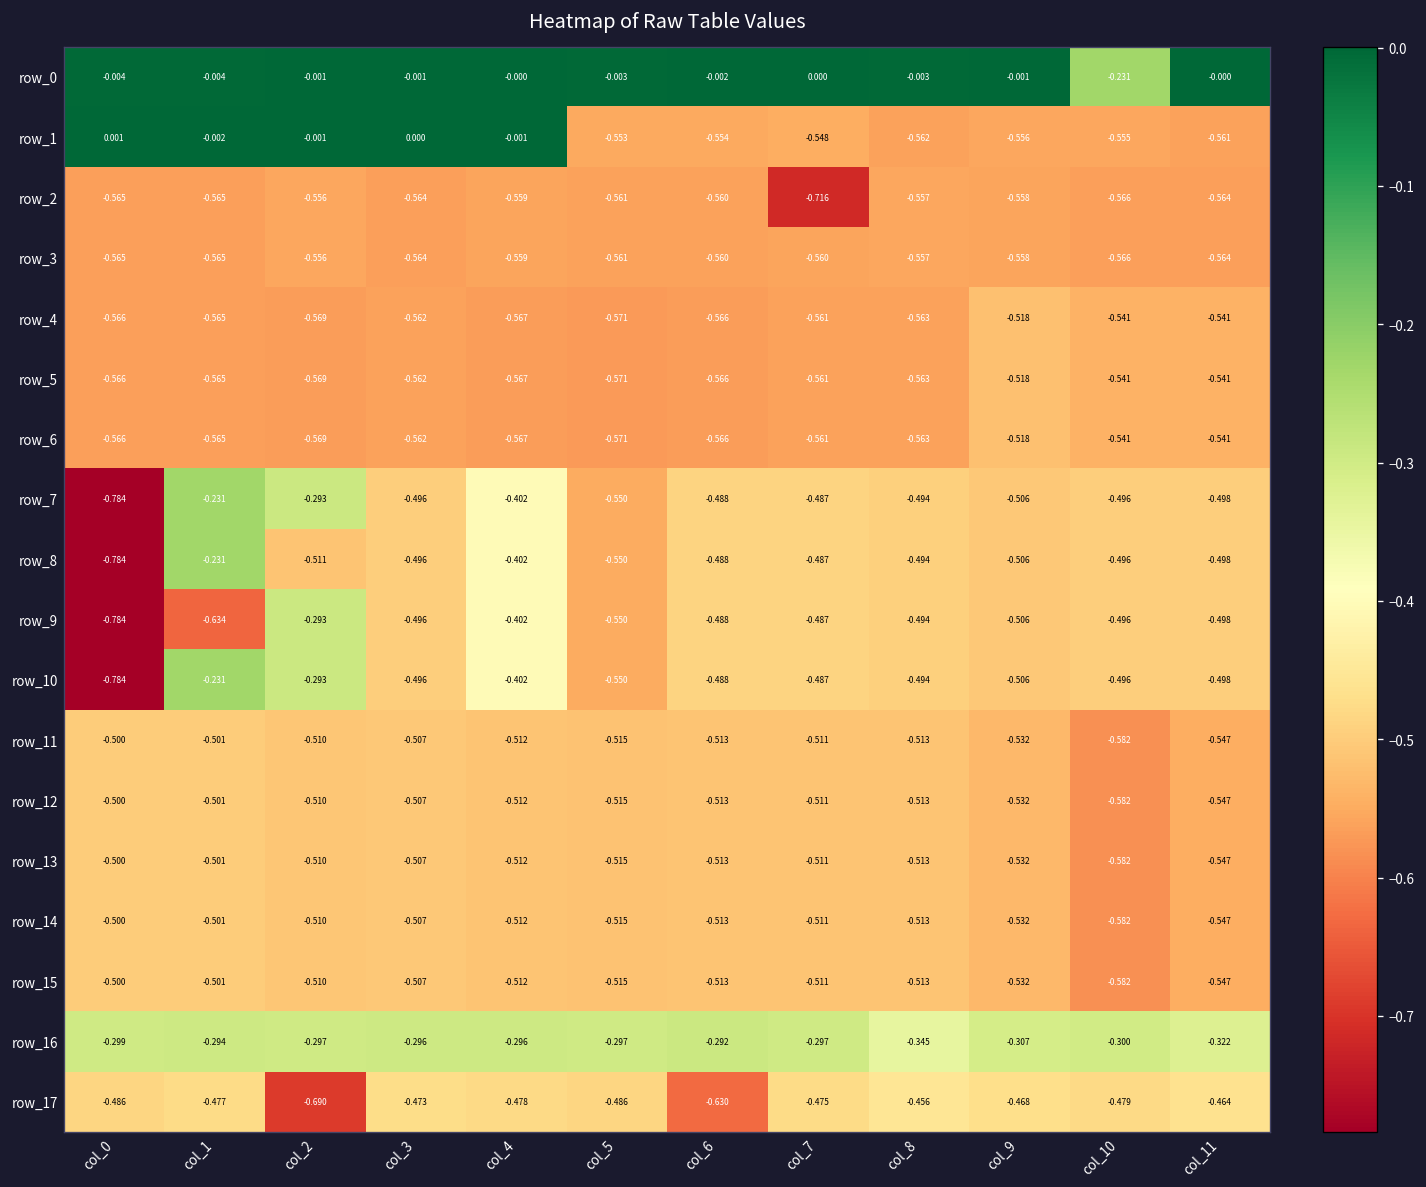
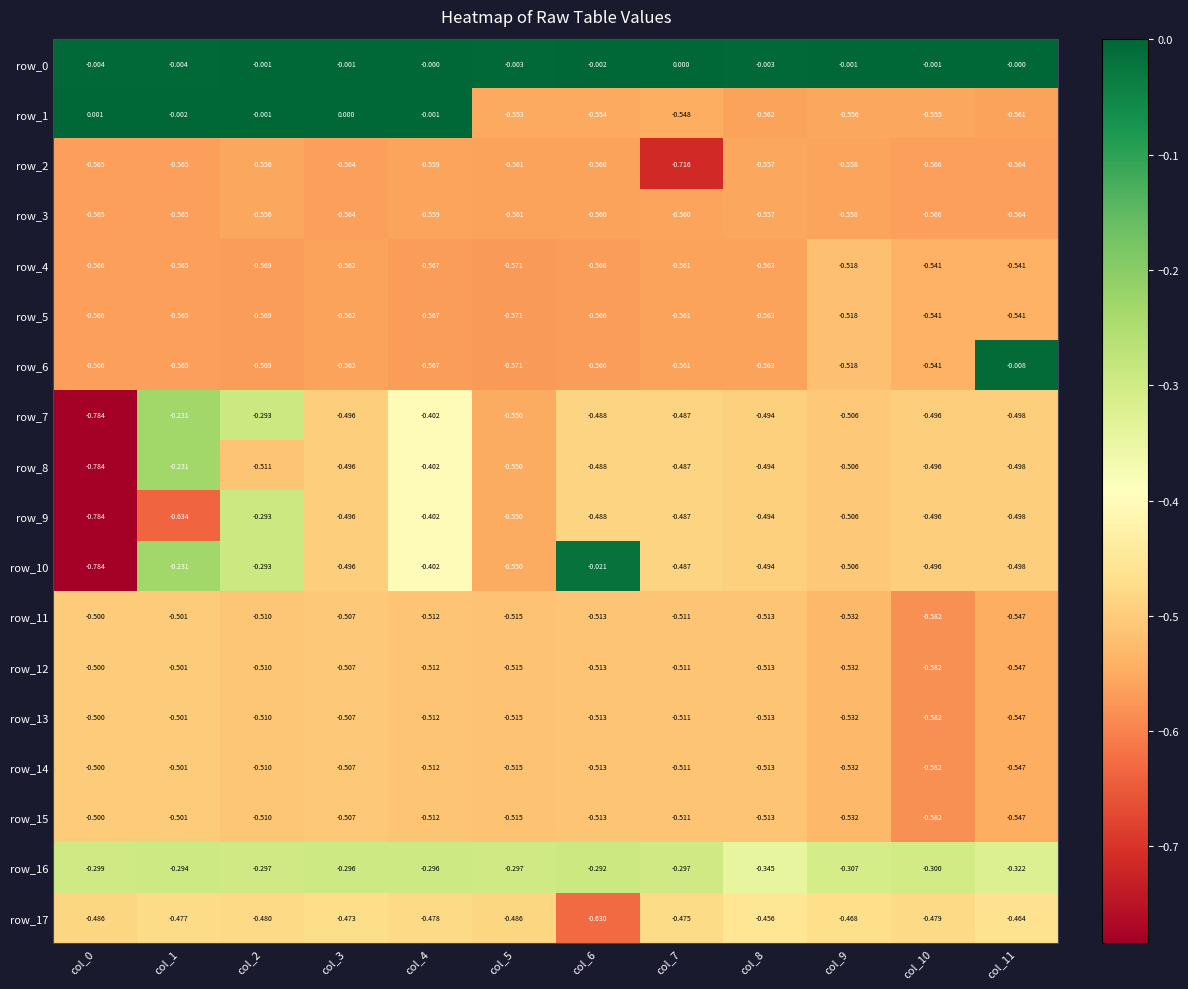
  {
    "row_0": {
      "col_0": -0.004,
      "col_1": -0.004,
      "col_2": -0.001,
      "col_3": -0.001,
      "col_4": -0.000,
      "col_5": -0.003,
      "col_6": -0.002,
      "col_7": 0.000,
      "col_8": -0.003,
      "col_9": -0.001,
-     "col_10": -0.231,
+     "col_10": -0.001,
      "col_11": -0.000
    },
    "row_6": {
      "col_0": -0.566,
      "col_1": -0.565,
      "col_2": -0.569,
      "col_3": -0.562,
      "col_4": -0.567,
      "col_5": -0.571,
      "col_6": -0.566,
      "col_7": -0.561,
      "col_8": -0.563,
      "col_9": -0.518,
      "col_10": -0.541,
-     "col_11": -0.541
+     "col_11": -0.008
    },
    "row_10": {
      "col_0": -0.784,
      "col_1": -0.231,
      "col_2": -0.293,
      "col_3": -0.496,
      "col_4": -0.402,
      "col_5": -0.550,
-     "col_6": -0.488,
+     "col_6": -0.021,
      "col_7": -0.487,
      "col_8": -0.494,
      "col_9": -0.506,
      "col_10": -0.496,
      "col_11": -0.498
    },
    "row_17": {
      "col_0": -0.486,
      "col_1": -0.477,
-     "col_2": -0.690,
+     "col_2": -0.480,
      "col_3": -0.473,
      "col_4": -0.478,
      "col_5": -0.486,
      "col_6": -0.630,
      "col_7": -0.475,
      "col_8": -0.456,
      "col_9": -0.468,
      "col_10": -0.479,
      "col_11": -0.464
    }
  }
